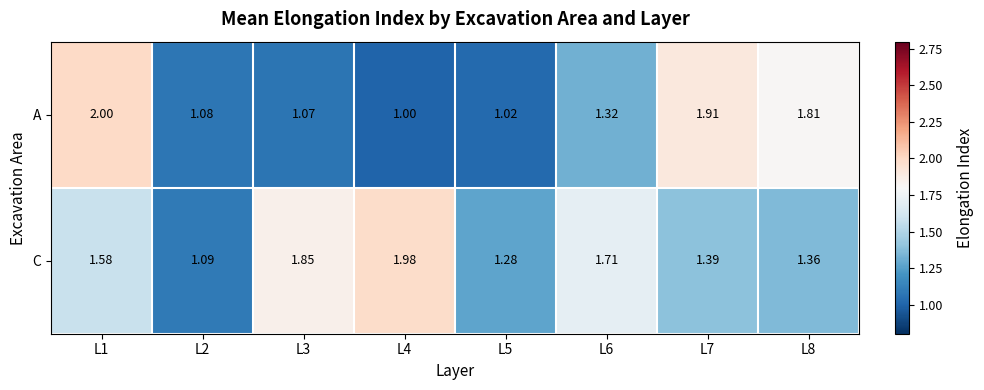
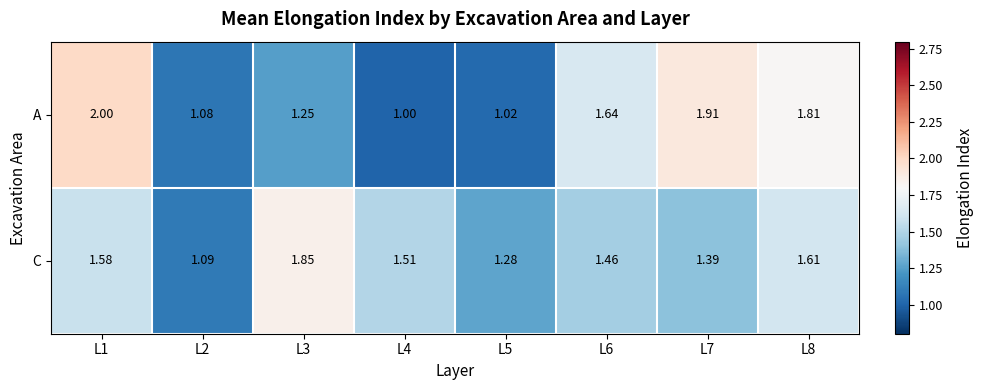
  {
    "A": {
      "L1": 2.00,
      "L2": 1.08,
-     "L3": 1.07,
+     "L3": 1.25,
      "L4": 1.00,
      "L5": 1.02,
-     "L6": 1.32,
+     "L6": 1.64,
      "L7": 1.91,
      "L8": 1.81
    },
    "C": {
      "L1": 1.58,
      "L2": 1.09,
      "L3": 1.85,
-     "L4": 1.98,
+     "L4": 1.51,
      "L5": 1.28,
-     "L6": 1.71,
+     "L6": 1.46,
      "L7": 1.39,
-     "L8": 1.36
+     "L8": 1.61
    }
  }
